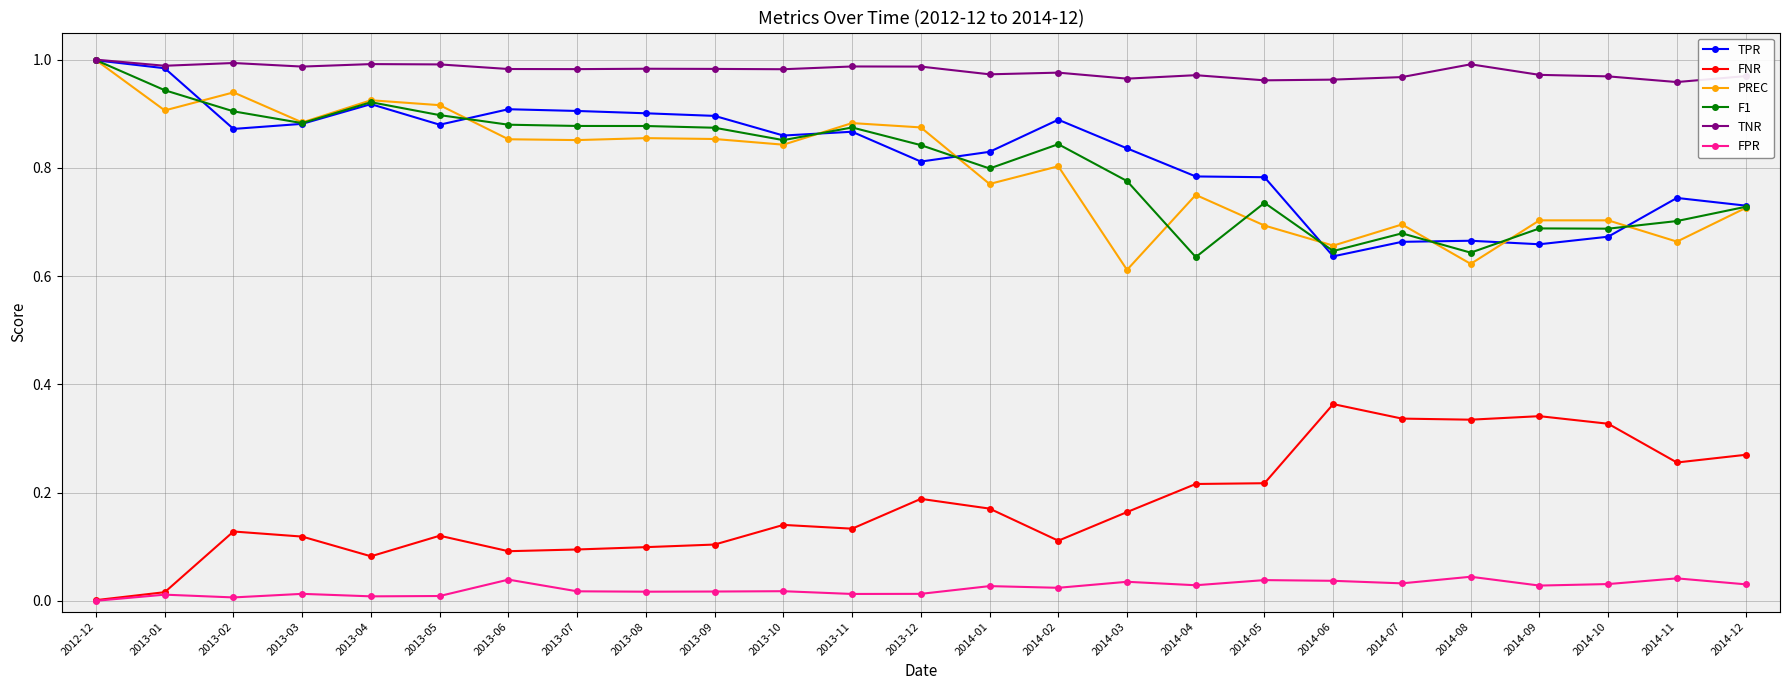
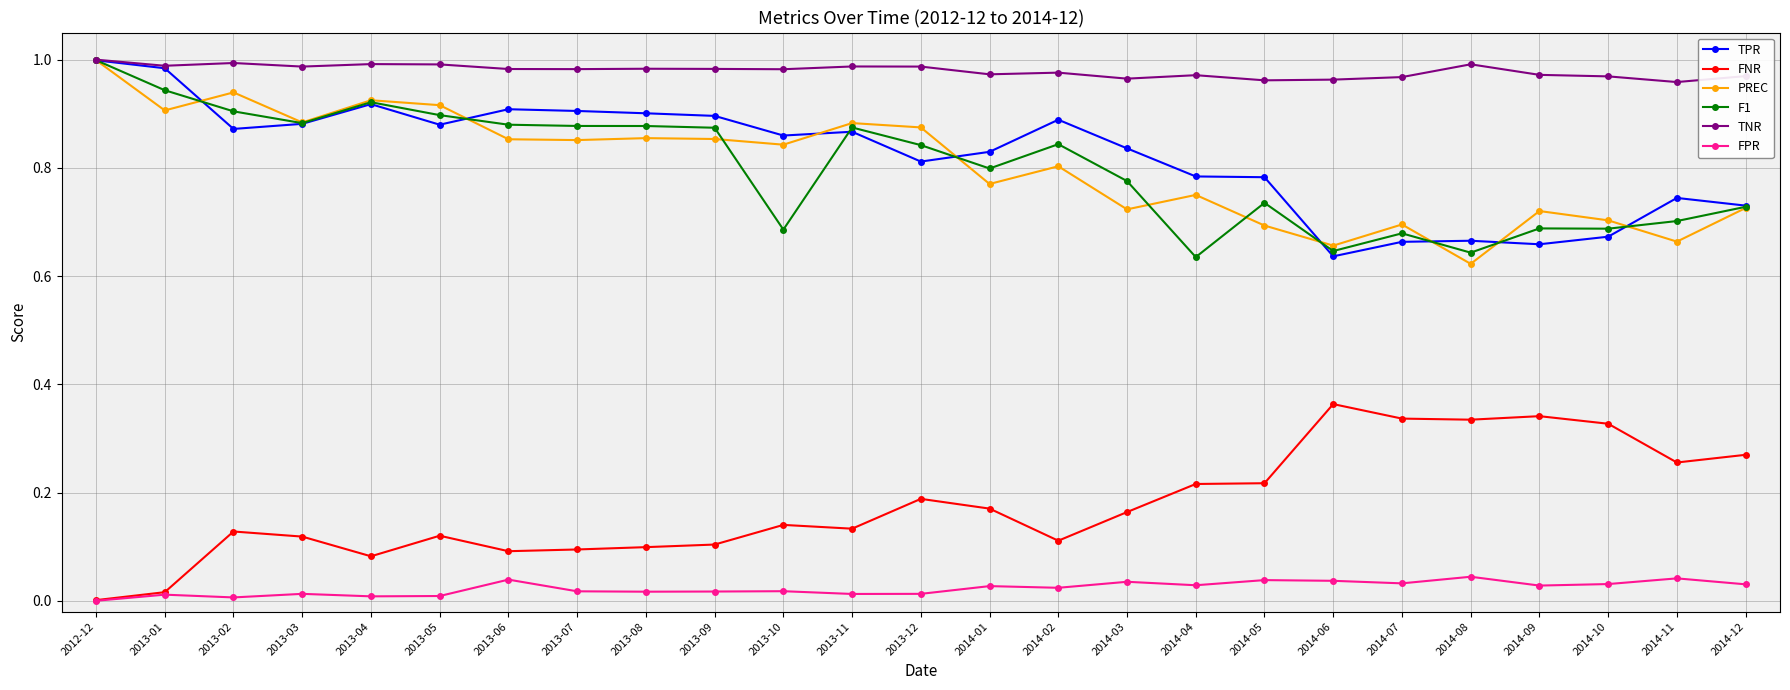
  {
    "TPR": {
      "2013-02": 0.87,
      "2013-05": 0.88,
      "2013-06": 0.91,
      "2013-07": 0.91,
      "2013-08": 0.90,
      "2013-09": 0.90,
      "2013-10": 0.86,
      "2013-11": 0.87,
      "2013-12": 0.81,
      "2014-01": 0.83,
      "2014-02": 0.89,
      "2014-03": 0.84,
      "2014-04": 0.78,
      "2014-05": 0.78,
      "2014-06": 0.64,
      "2014-07": 0.66,
      "2014-08": 0.67,
      "2014-09": 0.66,
      "2014-10": 0.67,
      "2014-11": 0.74
    },
    "FNR": {
      "2013-02": 0.13,
      "2013-03": 0.12,
      "2013-04": 0.08,
      "2013-05": 0.12,
      "2013-06": 0.09,
      "2013-07": 0.09,
      "2013-08": 0.10,
      "2013-09": 0.10,
      "2013-10": 0.14,
      "2013-11": 0.13,
      "2013-12": 0.19,
      "2014-01": 0.17,
      "2014-02": 0.11,
      "2014-03": 0.16,
      "2014-04": 0.22,
      "2014-05": 0.22,
      "2014-06": 0.36,
      "2014-07": 0.34,
      "2014-08": 0.33,
      "2014-09": 0.34,
      "2014-10": 0.33,
      "2014-11": 0.26,
      "2014-12": 0.27
    },
    "PREC": {
      "2013-01": 0.91,
      "2013-02": 0.94,
      "2013-05": 0.92,
      "2013-06": 0.85,
      "2013-07": 0.85,
      "2013-08": 0.85,
      "2013-09": 0.85,
      "2013-10": 0.84,
      "2013-11": 0.88,
      "2013-12": 0.87,
      "2014-01": 0.77,
      "2014-02": 0.80,
-     "2014-03": 0.61,
+     "2014-03": 0.72,
      "2014-04": 0.75,
      "2014-05": 0.69,
      "2014-06": 0.66,
      "2014-07": 0.70,
      "2014-08": 0.62,
-     "2014-09": 0.70,
+     "2014-09": 0.72,
      "2014-10": 0.70,
      "2014-11": 0.66
    },
    "F1": {
      "2013-01": 0.94,
      "2013-02": 0.90,
      "2013-05": 0.90,
      "2013-06": 0.88,
      "2013-07": 0.88,
      "2013-08": 0.88,
      "2013-09": 0.87,
-     "2013-10": 0.85,
+     "2013-10": 0.69,
      "2013-11": 0.87,
      "2013-12": 0.84,
      "2014-01": 0.80,
      "2014-02": 0.84,
      "2014-03": 0.78,
      "2014-04": 0.64,
      "2014-05": 0.74,
      "2014-06": 0.65,
      "2014-07": 0.68,
      "2014-08": 0.64,
      "2014-09": 0.69,
      "2014-10": 0.69,
      "2014-11": 0.70
    },
    "TNR": {
      "2013-02": 0.99,
      "2013-03": 0.99,
      "2013-04": 0.99,
      "2013-05": 0.99,
      "2013-06": 0.98,
      "2013-07": 0.98,
      "2013-08": 0.98,
      "2013-09": 0.98,
      "2013-10": 0.98,
      "2013-11": 0.99,
      "2013-12": 0.99,
      "2014-01": 0.97,
      "2014-02": 0.98,
      "2014-03": 0.96,
      "2014-04": 0.97,
      "2014-05": 0.96,
      "2014-06": 0.96,
      "2014-07": 0.97,
      "2014-08": 0.99,
      "2014-09": 0.97,
      "2014-10": 0.97,
      "2014-11": 0.96
    },
    "FPR": {
      "2013-02": 0.01,
      "2013-03": 0.01,
      "2013-04": 0.01,
      "2013-05": 0.01,
      "2013-06": 0.04,
      "2013-07": 0.02,
      "2013-08": 0.02,
      "2013-09": 0.02,
      "2013-10": 0.02,
      "2013-11": 0.01,
      "2013-12": 0.01,
      "2014-01": 0.03,
      "2014-02": 0.02,
      "2014-03": 0.04,
      "2014-04": 0.03,
      "2014-05": 0.04,
      "2014-06": 0.04,
      "2014-07": 0.03,
      "2014-08": 0.04,
      "2014-09": 0.03,
      "2014-10": 0.03,
      "2014-11": 0.04,
      "2014-12": 0.03
    }
  }
